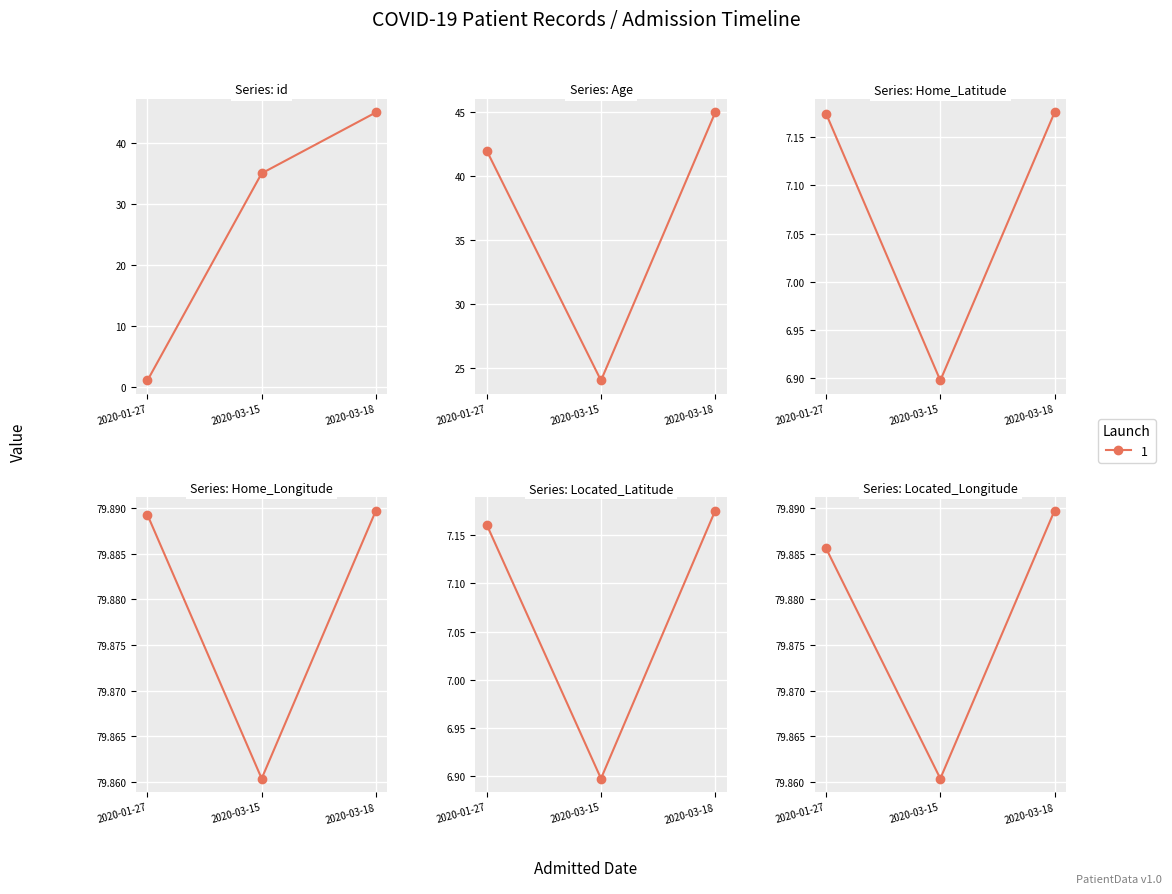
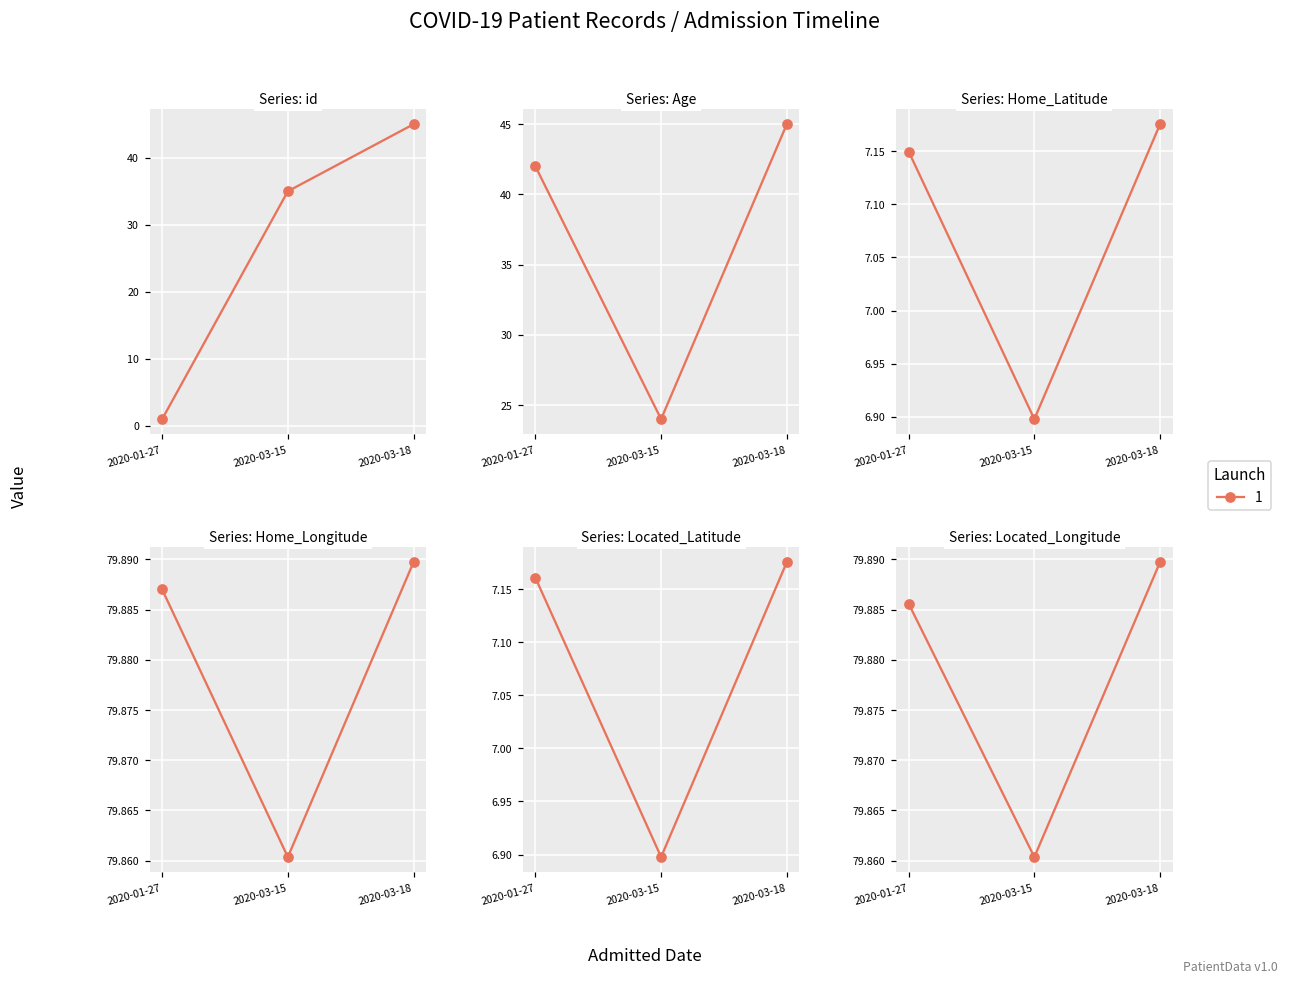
  {
    "Series: id": {
      "2020-01-27": 1,
      "2020-03-15": 35,
      "2020-03-18": 45
    },
    "Series: Age": {
      "2020-01-27": 42.0,
      "2020-03-15": 24.0,
      "2020-03-18": 45.0
    },
    "Series: Home_Latitude": {
-     "2020-01-27": 7.17,
+     "2020-01-27": 7.15,
      "2020-03-15": 6.90,
      "2020-03-18": 7.18
    },
    "Series: Home_Longitude": {
-     "2020-01-27": 79.889,
+     "2020-01-27": 79.887,
      "2020-03-15": 79.860,
      "2020-03-18": 79.890
    },
    "Series: Located_Latitude": {
      "2020-01-27": 7.16,
      "2020-03-15": 6.90,
      "2020-03-18": 7.18
    },
    "Series: Located_Longitude": {
      "2020-01-27": 79.886,
      "2020-03-15": 79.860,
      "2020-03-18": 79.890
    }
  }
